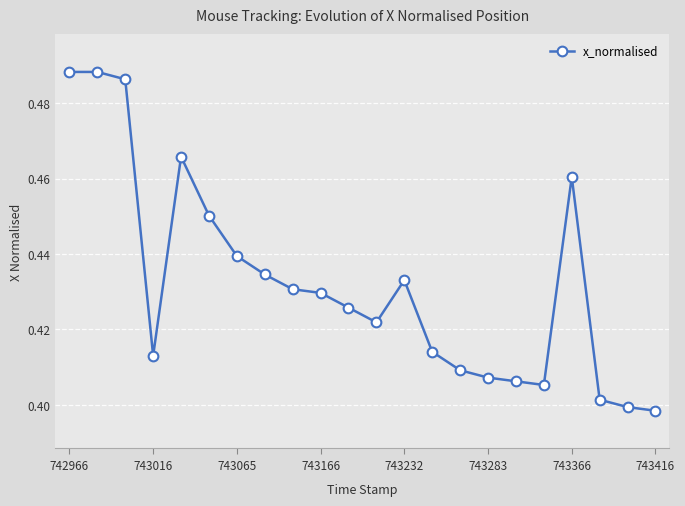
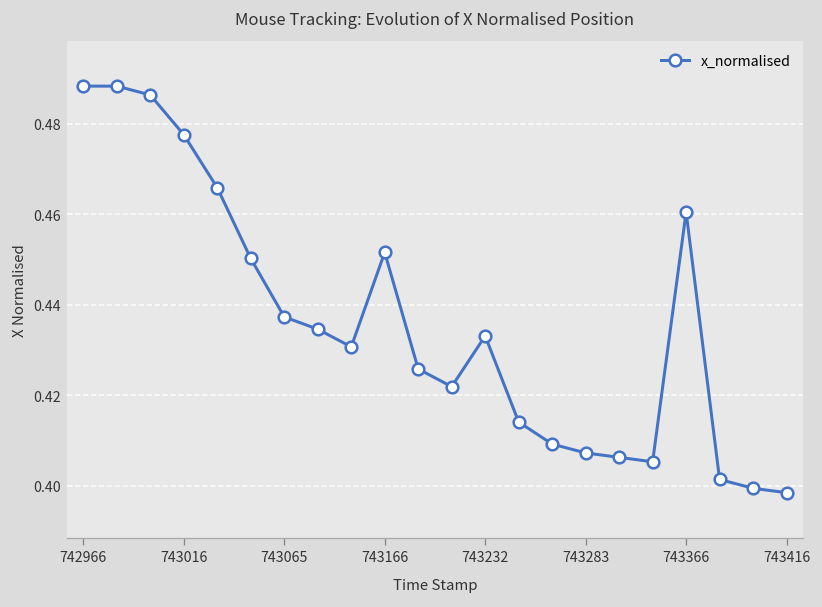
  {
    "742966": 0.488,
-   "743016": 0.413,
-   "743065": 0.439,
-   "743166": 0.430,
+   "743016": 0.478,
+   "743065": 0.437,
+   "743166": 0.452,
    "743232": 0.433,
    "743283": 0.407,
    "743366": 0.460,
    "743416": 0.398
  }
